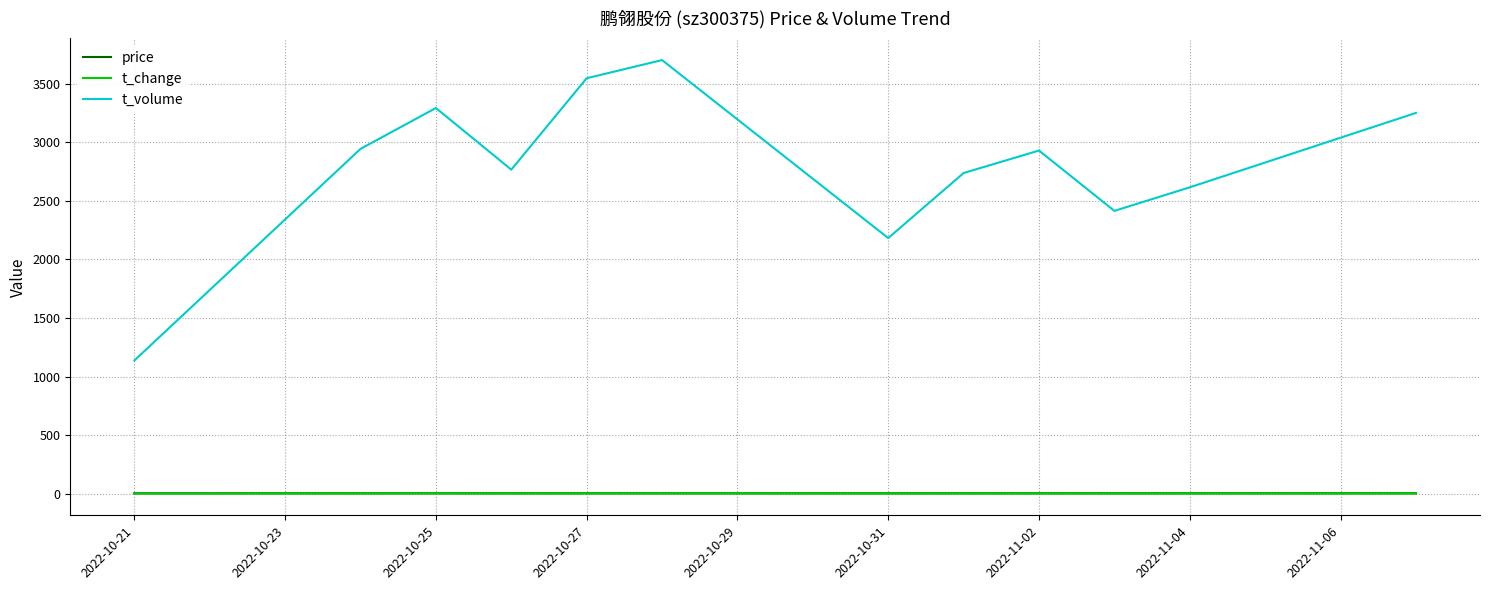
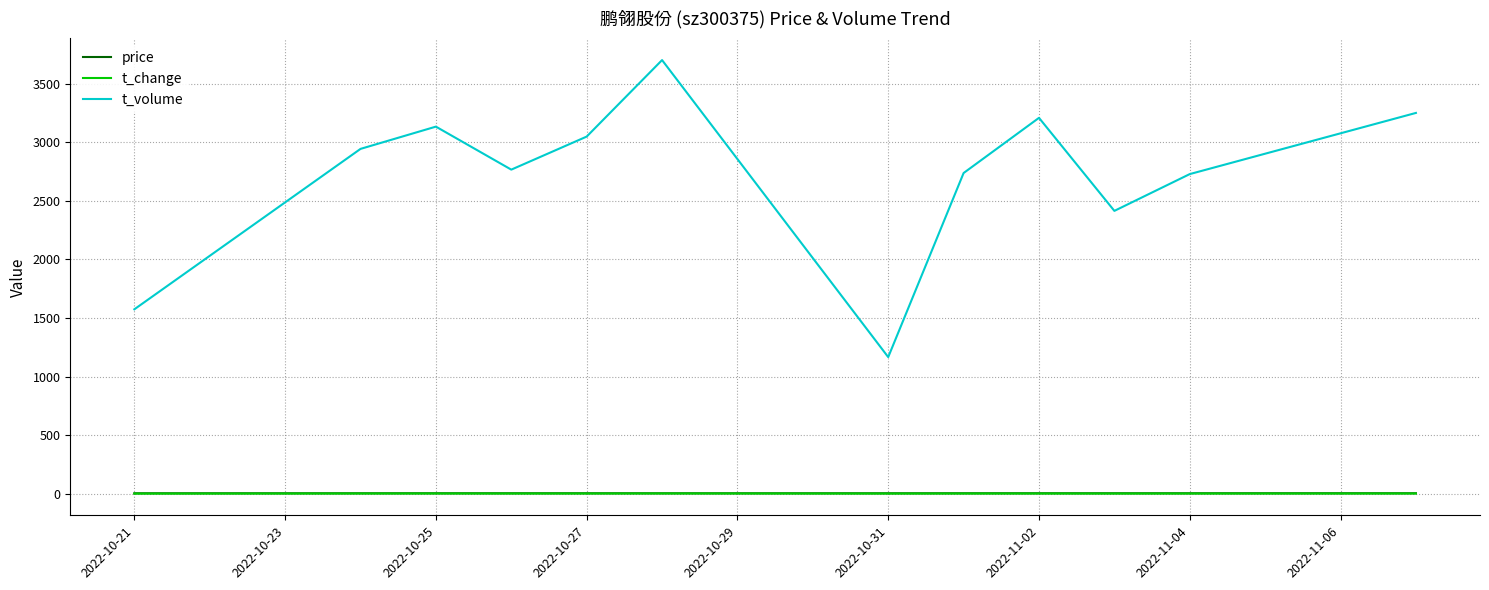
  {
    "t_volume": {
-     "2022-10-21": 1140,
-     "2022-10-25": 3290,
-     "2022-10-27": 3550,
-     "2022-10-31": 2180,
-     "2022-11-02": 2930,
-     "2022-11-04": 2620
+     "2022-10-21": 1570,
+     "2022-10-25": 3130,
+     "2022-10-27": 3050,
+     "2022-10-31": 1170,
+     "2022-11-02": 3210,
+     "2022-11-04": 2730
    }
  }
